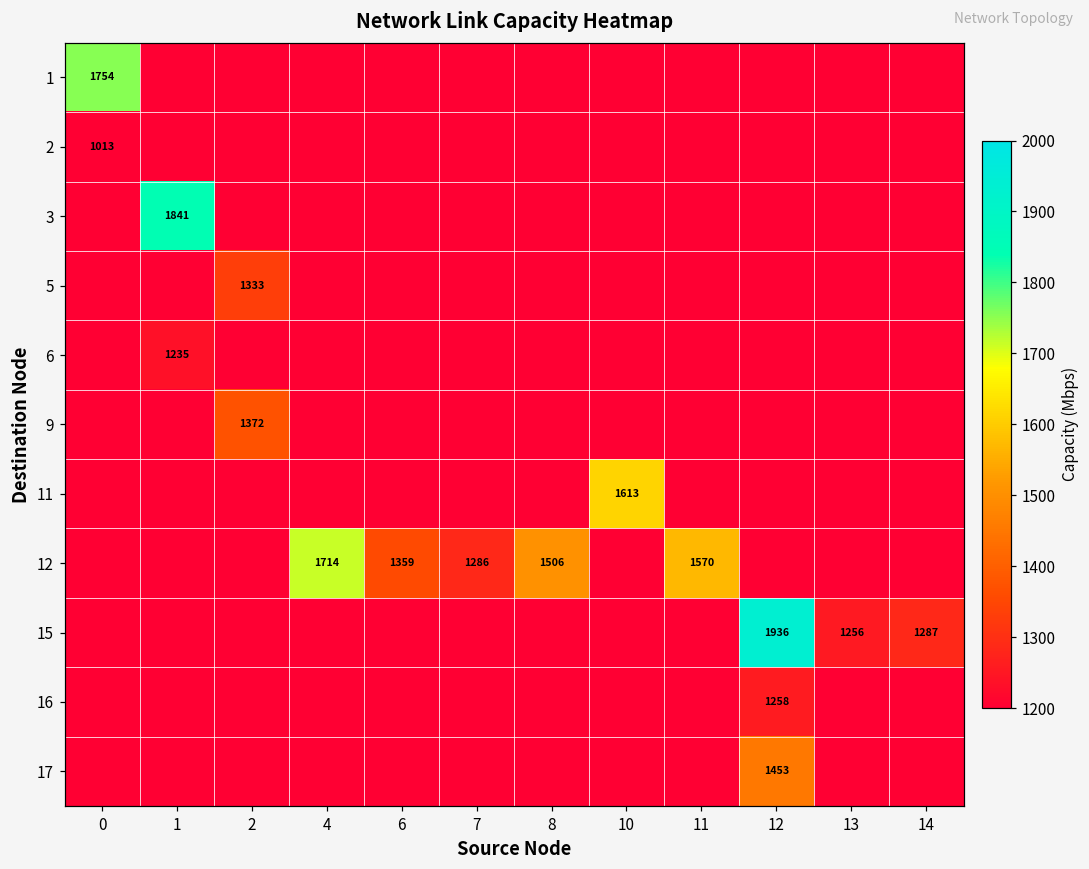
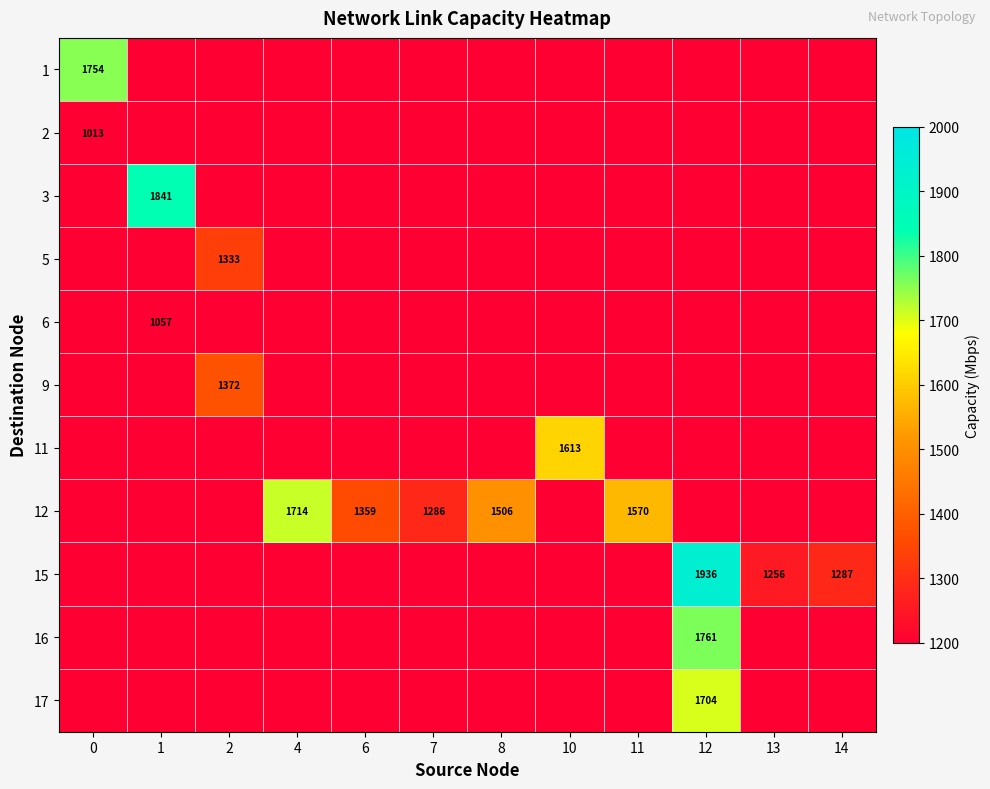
  {
    "1": {
      "0": 1754
    },
    "2": {
      "0": 1013
    },
    "3": {
      "1": 1841
    },
    "5": {
      "2": 1333
    },
    "6": {
-     "1": 1235
+     "1": 1057
    },
    "9": {
      "2": 1372
    },
    "11": {
      "10": 1613
    },
    "12": {
      "4": 1714,
      "6": 1359,
      "7": 1286,
      "8": 1506,
      "11": 1570
    },
    "15": {
      "12": 1936,
      "13": 1256,
      "14": 1287
    },
    "16": {
-     "12": 1258
+     "12": 1761
    },
    "17": {
-     "12": 1453
+     "12": 1704
    }
  }
